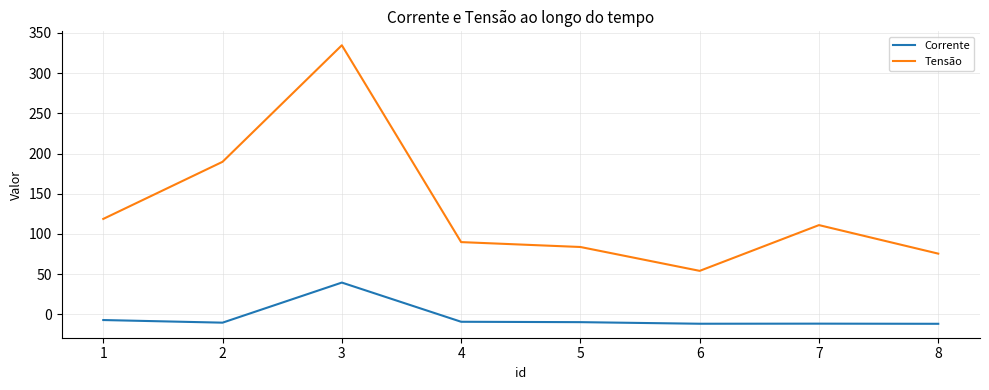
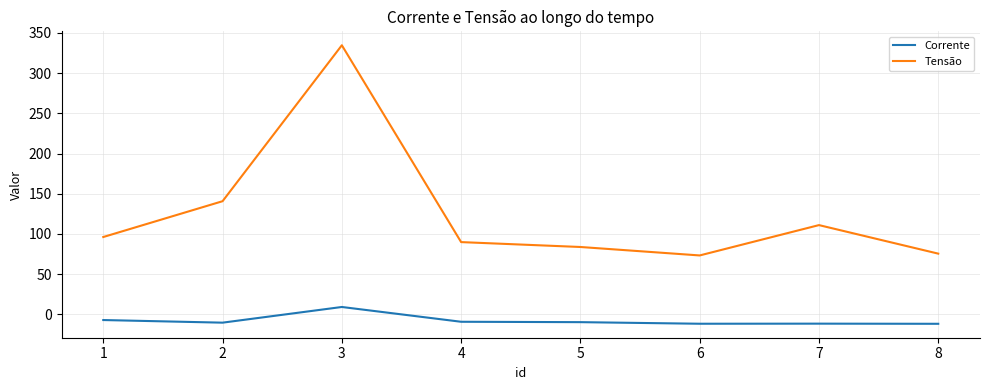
  {
    "Corrente": {
      "1": -10,
      "2": -10,
-     "3": 40,
+     "3": 10,
      "4": -10,
      "5": -10,
      "6": -10,
      "7": -10,
      "8": -10
    },
    "Tensão": {
-     "1": 120,
-     "2": 190,
+     "1": 100,
+     "2": 140,
      "3": 330,
      "4": 90,
      "5": 80,
-     "6": 50,
+     "6": 70,
      "7": 110,
      "8": 80
    }
  }
